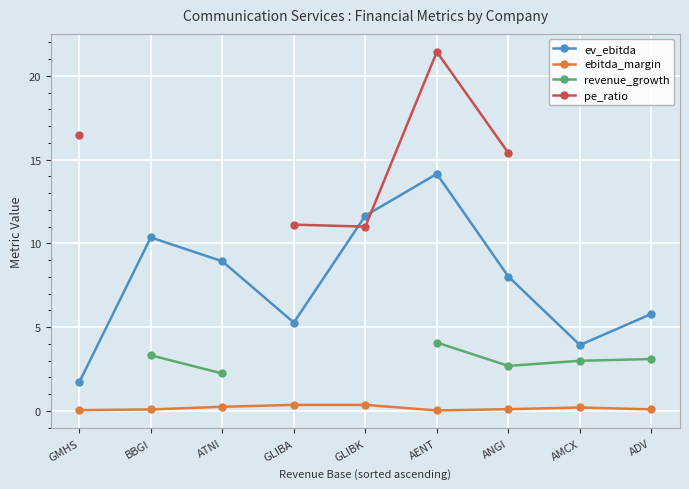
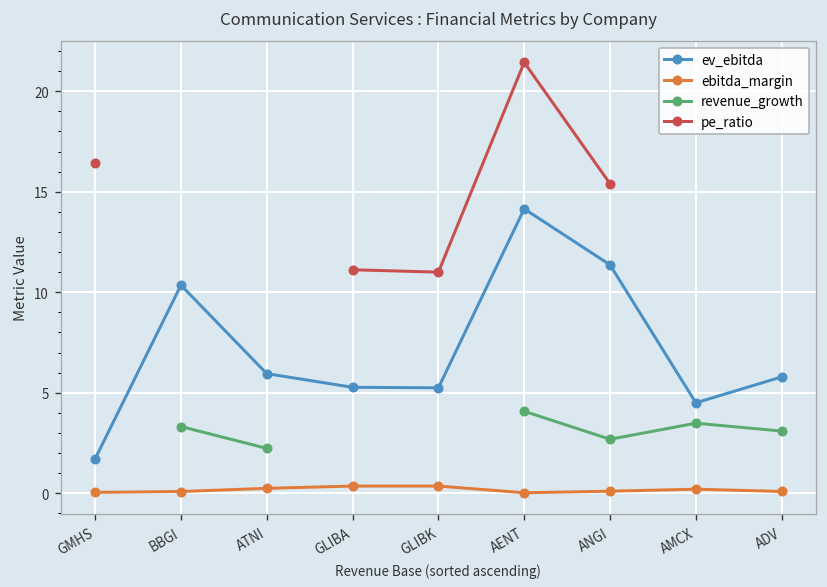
  {
    "ev_ebitda": {
      "GMHS": 1.7,
      "BBGI": 10.4,
-     "ATNI": 8.9,
+     "ATNI": 6.0,
      "GLIBA": 5.3,
-     "GLIBK": 11.7,
+     "GLIBK": 5.2,
      "AENT": 14.1,
-     "ANGI": 8.0,
-     "AMCX": 3.9,
+     "ANGI": 11.4,
+     "AMCX": 4.5,
      "ADV": 5.8
    },
    "revenue_growth": {
      "BBGI": 3.3,
      "ATNI": 2.2,
      "AENT": 4.1,
      "ANGI": 2.7,
-     "AMCX": 3.0,
+     "AMCX": 3.5,
      "ADV": 3.1
    }
  }
